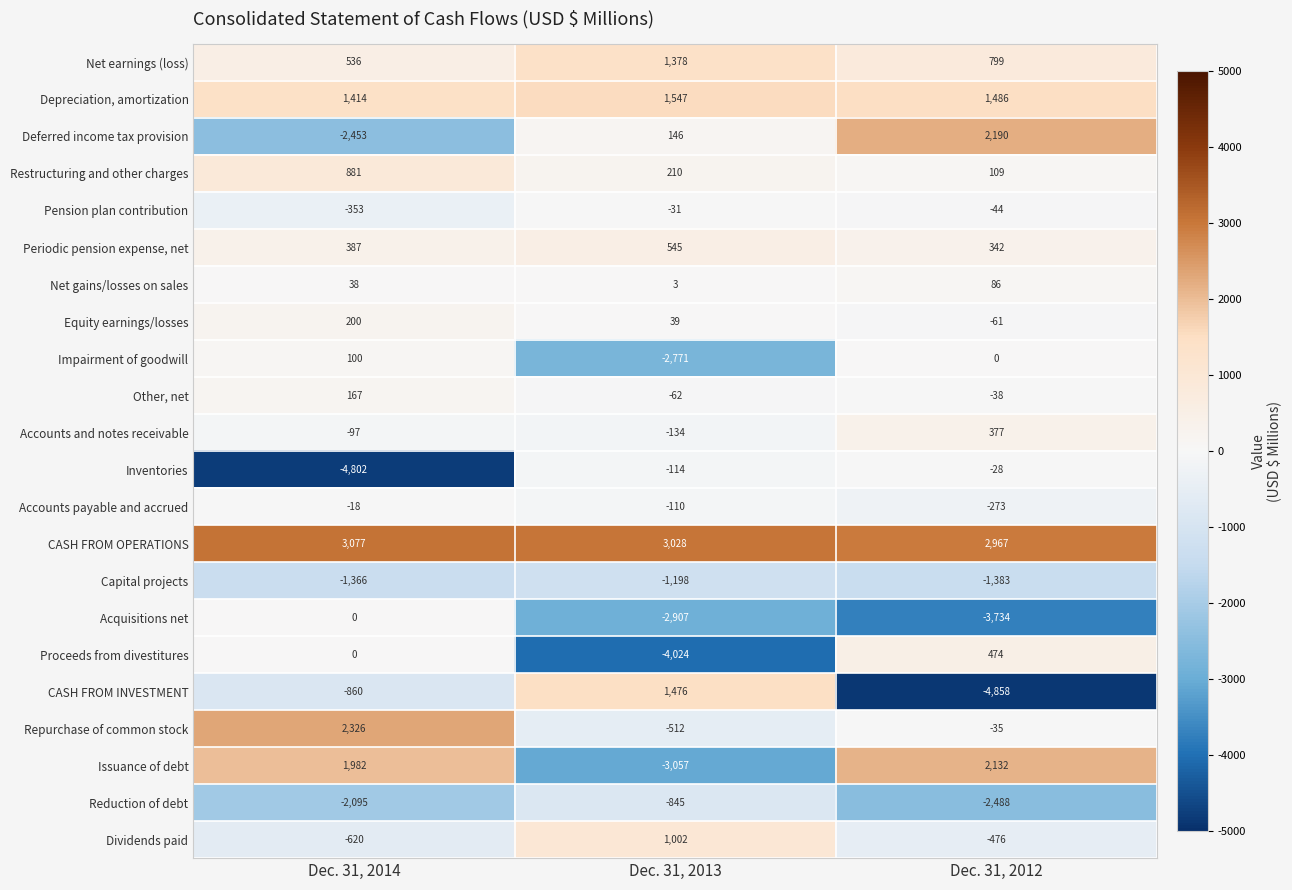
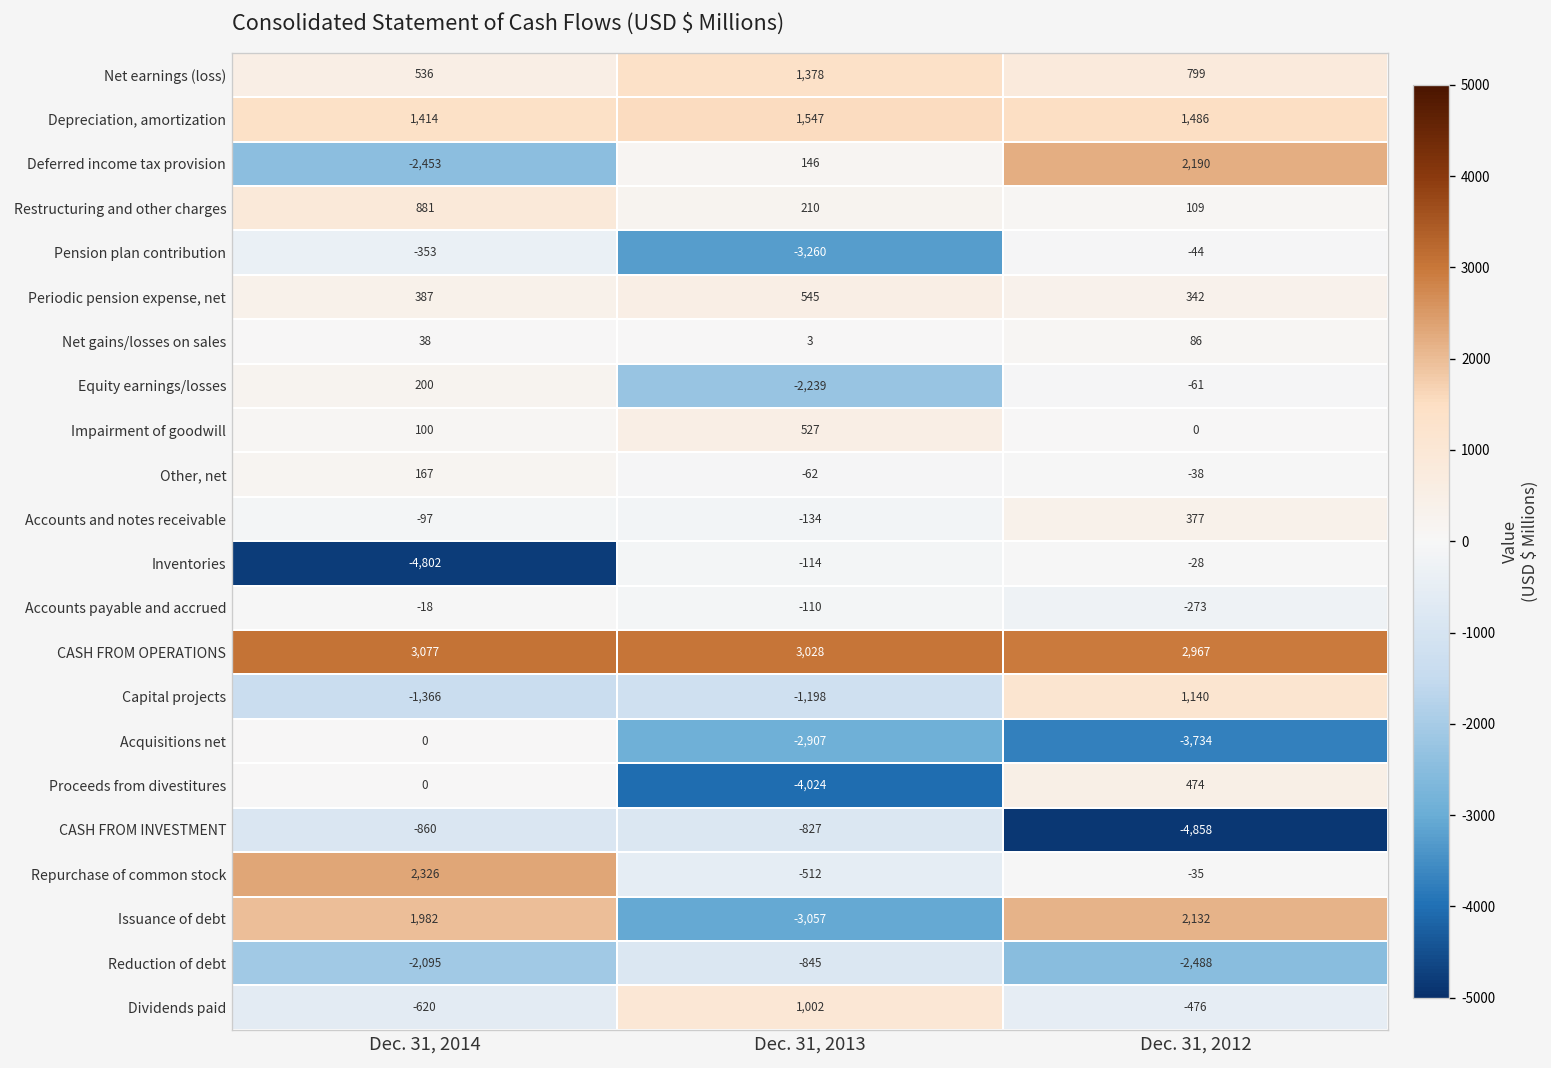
  {
    "Net earnings (loss)": {
      "Dec. 31, 2014": "536",
      "Dec. 31, 2013": "1,378",
      "Dec. 31, 2012": "799"
    },
    "Depreciation, amortization": {
      "Dec. 31, 2014": "1,414",
      "Dec. 31, 2013": "1,547",
      "Dec. 31, 2012": "1,486"
    },
    "Deferred income tax provision": {
      "Dec. 31, 2014": "-2,453",
      "Dec. 31, 2013": "146",
      "Dec. 31, 2012": "2,190"
    },
    "Restructuring and other charges": {
      "Dec. 31, 2014": "881",
      "Dec. 31, 2013": "210",
      "Dec. 31, 2012": "109"
    },
    "Pension plan contribution": {
      "Dec. 31, 2014": "-353",
-     "Dec. 31, 2013": "-31",
+     "Dec. 31, 2013": "-3,260",
      "Dec. 31, 2012": "-44"
    },
    "Periodic pension expense, net": {
      "Dec. 31, 2014": "387",
      "Dec. 31, 2013": "545",
      "Dec. 31, 2012": "342"
    },
    "Net gains/losses on sales": {
      "Dec. 31, 2014": "38",
      "Dec. 31, 2013": "3",
      "Dec. 31, 2012": "86"
    },
    "Equity earnings/losses": {
      "Dec. 31, 2014": "200",
-     "Dec. 31, 2013": "39",
+     "Dec. 31, 2013": "-2,239",
      "Dec. 31, 2012": "-61"
    },
    "Impairment of goodwill": {
      "Dec. 31, 2014": "100",
-     "Dec. 31, 2013": "-2,771",
+     "Dec. 31, 2013": "527",
      "Dec. 31, 2012": "0"
    },
    "Other, net": {
      "Dec. 31, 2014": "167",
      "Dec. 31, 2013": "-62",
      "Dec. 31, 2012": "-38"
    },
    "Accounts and notes receivable": {
      "Dec. 31, 2014": "-97",
      "Dec. 31, 2013": "-134",
      "Dec. 31, 2012": "377"
    },
    "Inventories": {
      "Dec. 31, 2014": "-4,802",
      "Dec. 31, 2013": "-114",
      "Dec. 31, 2012": "-28"
    },
    "Accounts payable and accrued": {
      "Dec. 31, 2014": "-18",
      "Dec. 31, 2013": "-110",
      "Dec. 31, 2012": "-273"
    },
    "CASH FROM OPERATIONS": {
      "Dec. 31, 2014": "3,077",
      "Dec. 31, 2013": "3,028",
      "Dec. 31, 2012": "2,967"
    },
    "Capital projects": {
      "Dec. 31, 2014": "-1,366",
      "Dec. 31, 2013": "-1,198",
-     "Dec. 31, 2012": "-1,383"
+     "Dec. 31, 2012": "1,140"
    },
    "Acquisitions net": {
      "Dec. 31, 2014": "0",
      "Dec. 31, 2013": "-2,907",
      "Dec. 31, 2012": "-3,734"
    },
    "Proceeds from divestitures": {
      "Dec. 31, 2014": "0",
      "Dec. 31, 2013": "-4,024",
      "Dec. 31, 2012": "474"
    },
    "CASH FROM INVESTMENT": {
      "Dec. 31, 2014": "-860",
-     "Dec. 31, 2013": "1,476",
+     "Dec. 31, 2013": "-827",
      "Dec. 31, 2012": "-4,858"
    },
    "Repurchase of common stock": {
      "Dec. 31, 2014": "2,326",
      "Dec. 31, 2013": "-512",
      "Dec. 31, 2012": "-35"
    },
    "Issuance of debt": {
      "Dec. 31, 2014": "1,982",
      "Dec. 31, 2013": "-3,057",
      "Dec. 31, 2012": "2,132"
    },
    "Reduction of debt": {
      "Dec. 31, 2014": "-2,095",
      "Dec. 31, 2013": "-845",
      "Dec. 31, 2012": "-2,488"
    },
    "Dividends paid": {
      "Dec. 31, 2014": "-620",
      "Dec. 31, 2013": "1,002",
      "Dec. 31, 2012": "-476"
    }
  }
